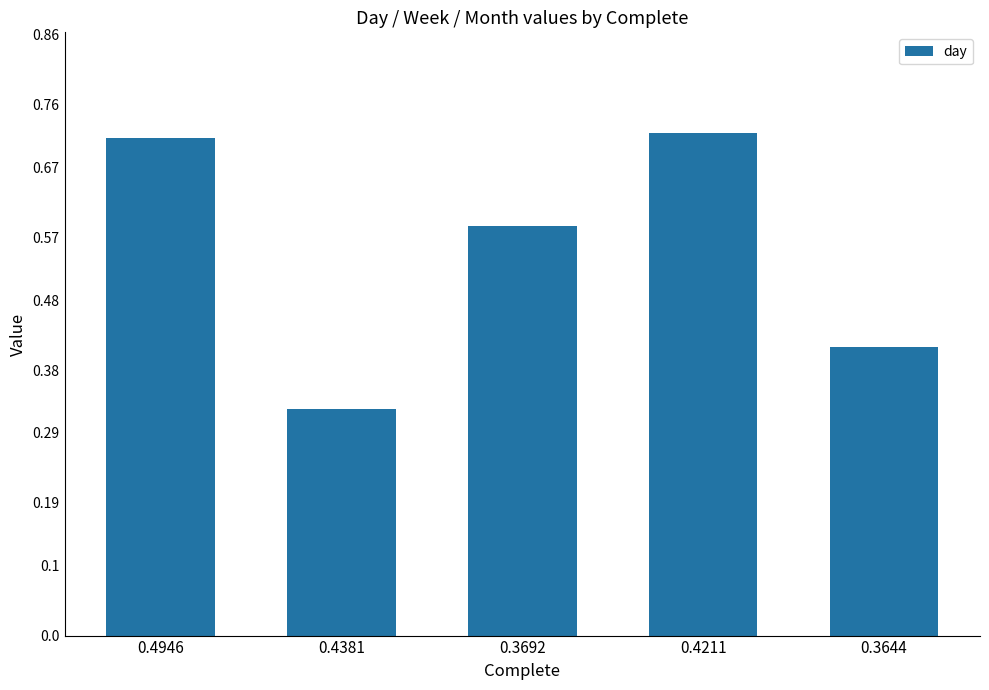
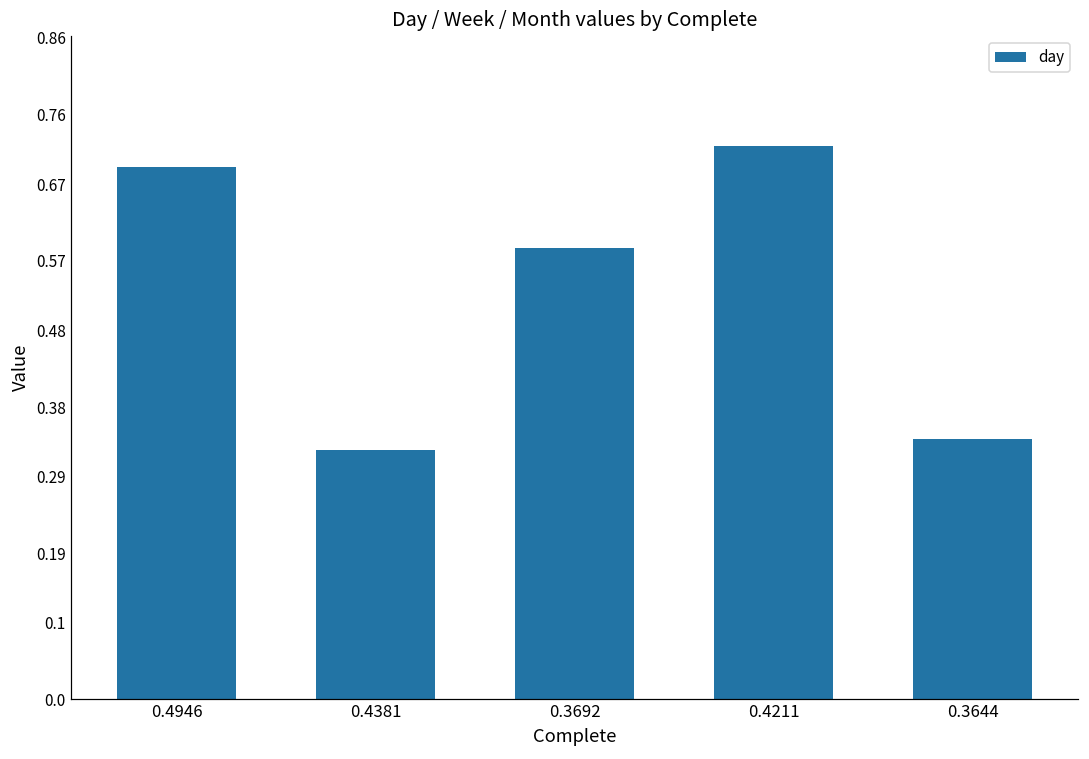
  {
-   "0.4946": 0.71,
+   "0.4946": 0.69,
    "0.4381": 0.32,
    "0.3692": 0.59,
    "0.4211": 0.72,
-   "0.3644": 0.41
+   "0.3644": 0.34
  }
